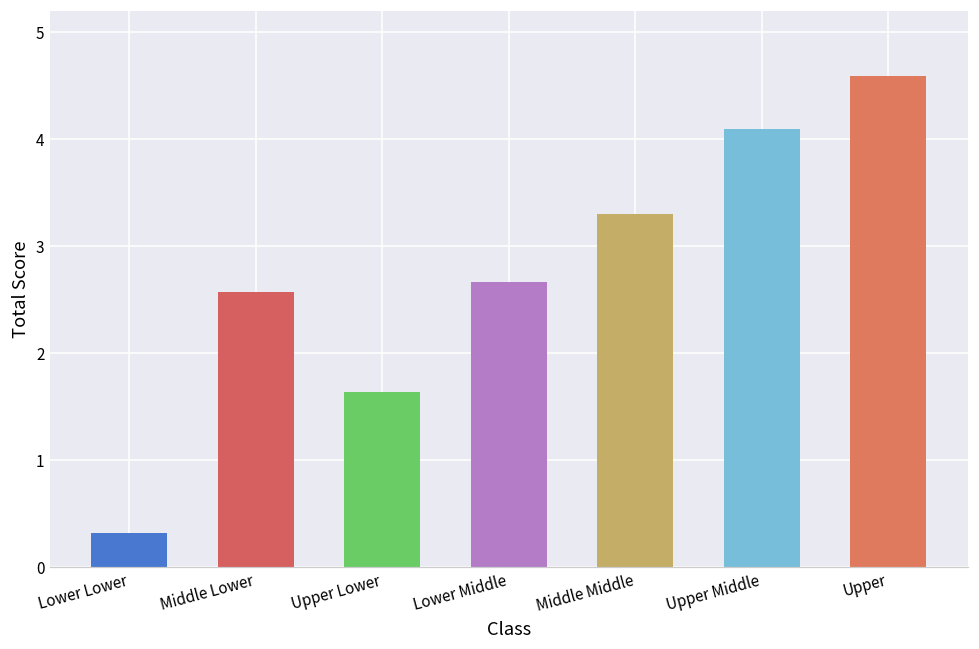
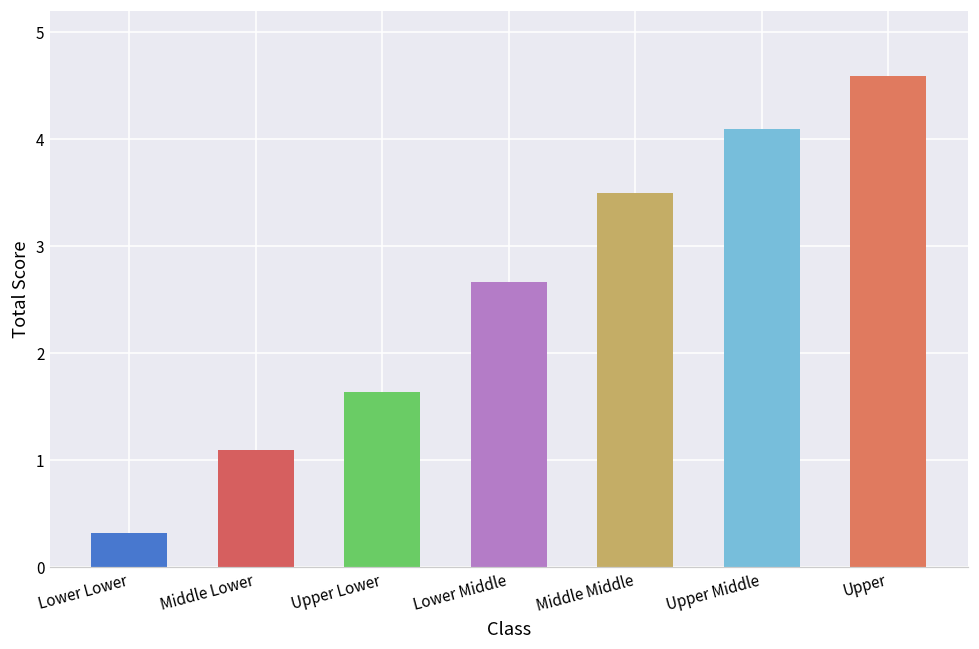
  {
    "Lower Lower": 0.3,
-   "Middle Lower": 2.6,
+   "Middle Lower": 1.1,
    "Upper Lower": 1.6,
    "Lower Middle": 2.7,
-   "Middle Middle": 3.3,
+   "Middle Middle": 3.5,
    "Upper Middle": 4.1,
    "Upper": 4.6
  }
